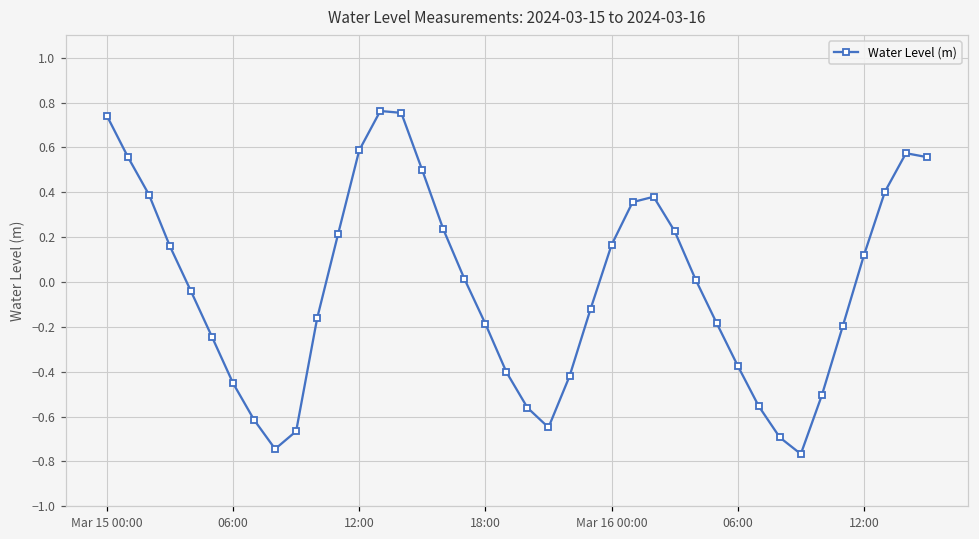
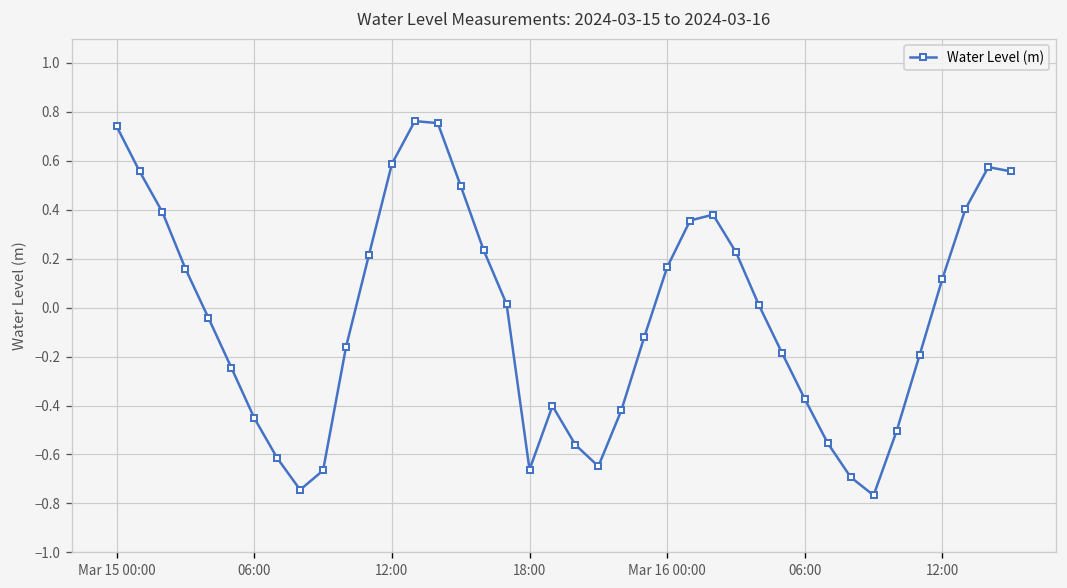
  {
    "Mar 15 00:00": 0.74,
-   "18:00": -0.19,
+   "18:00": -0.66,
    "Mar 16 00:00": 0.17
  }
